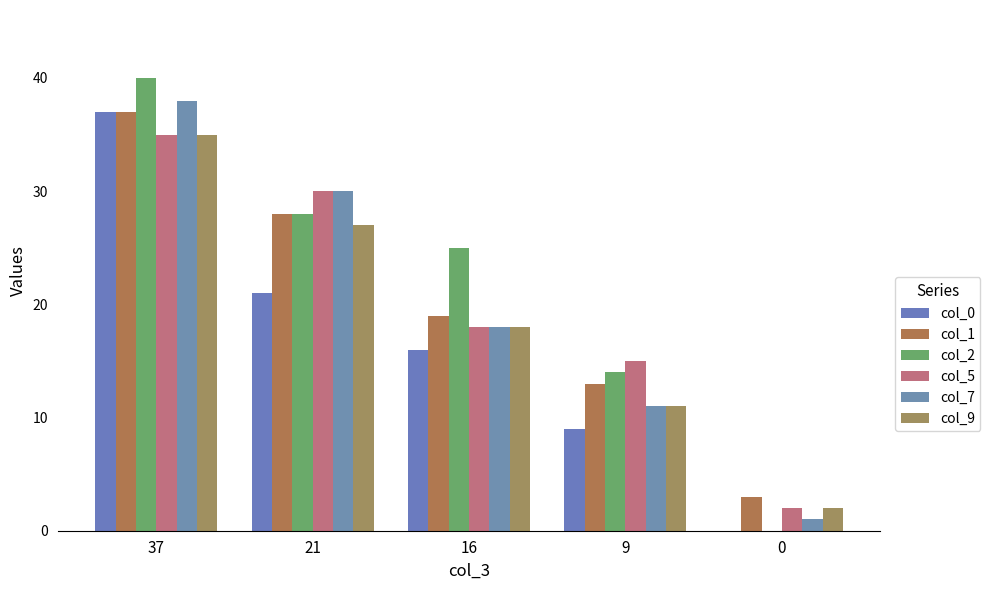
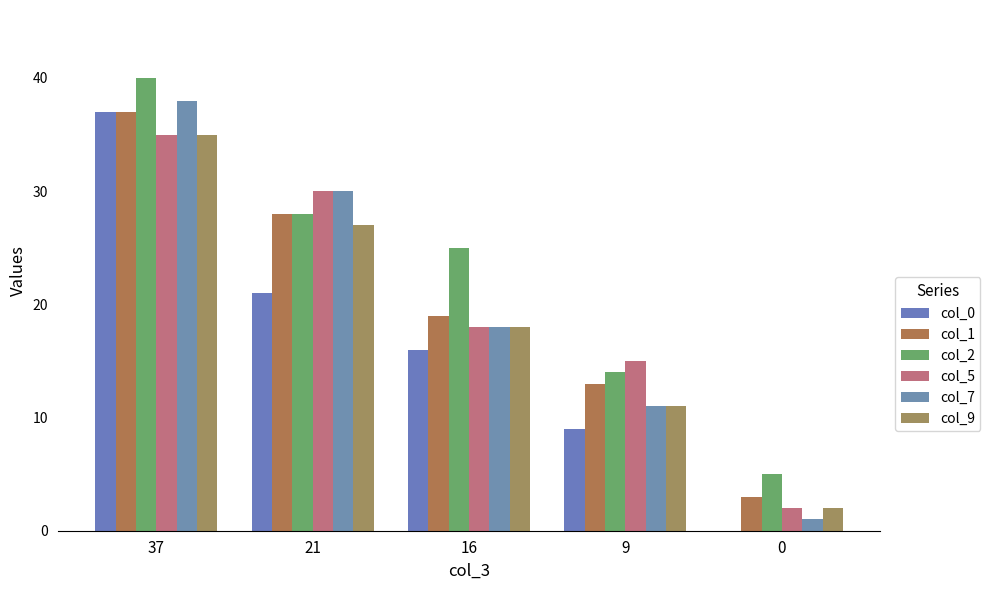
  {
    "col_2": {
      "37": 40,
      "21": 28,
      "16": 25,
      "9": 14,
-     "0": 0
+     "0": 5
    }
  }
